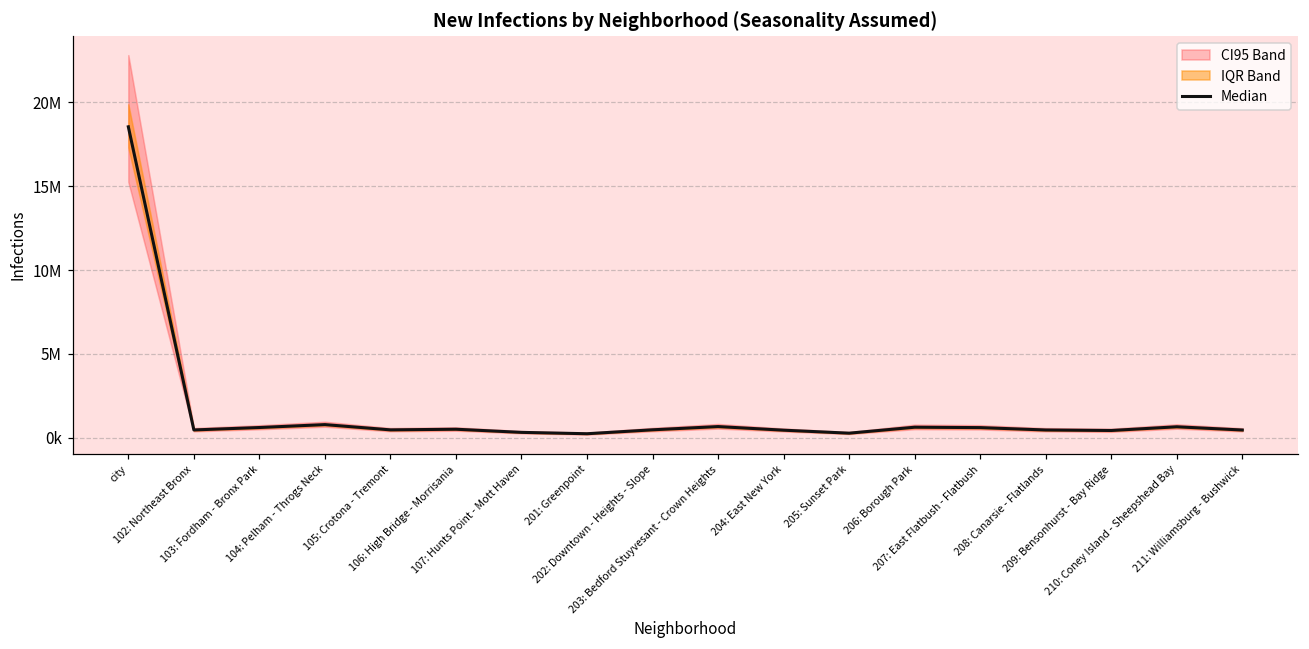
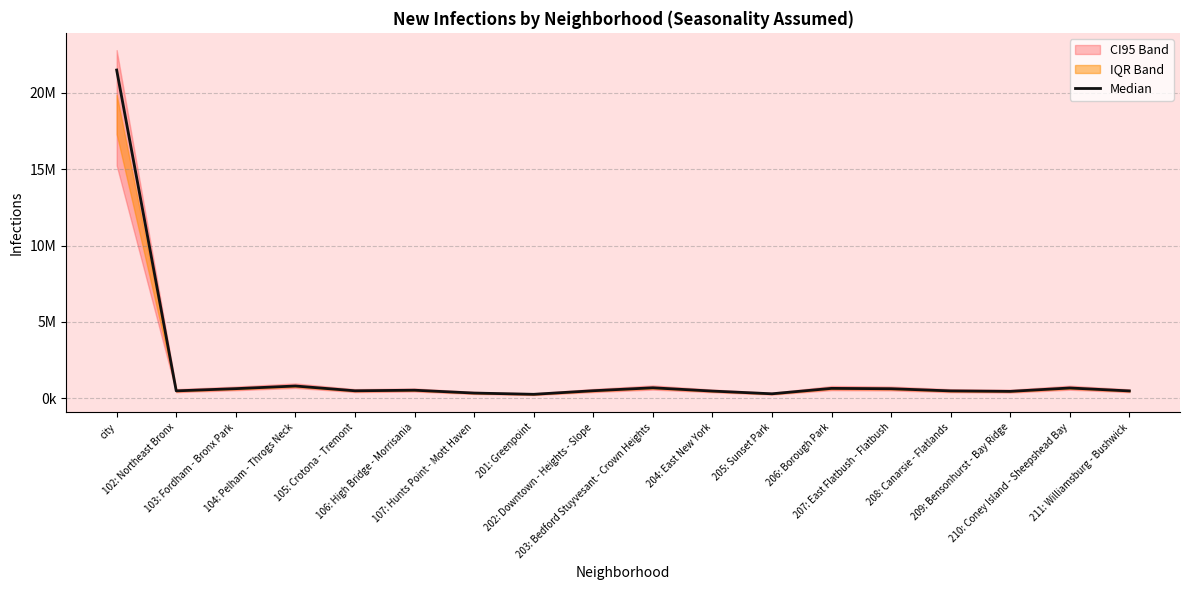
  {
    "Median": {
-     "city": 18500000
+     "city": 21500000
    }
  }
